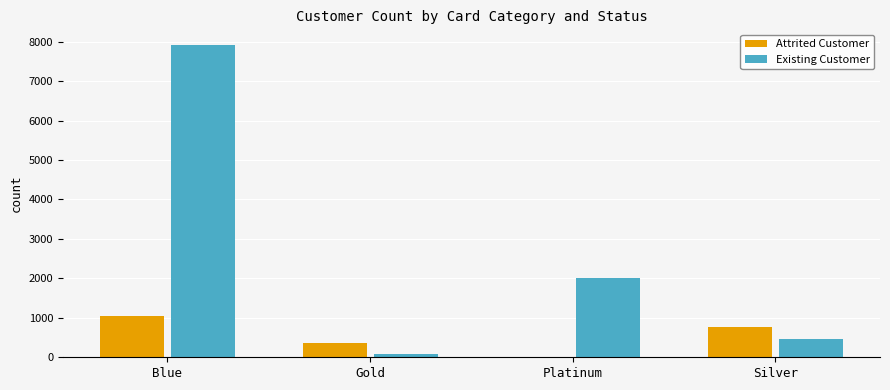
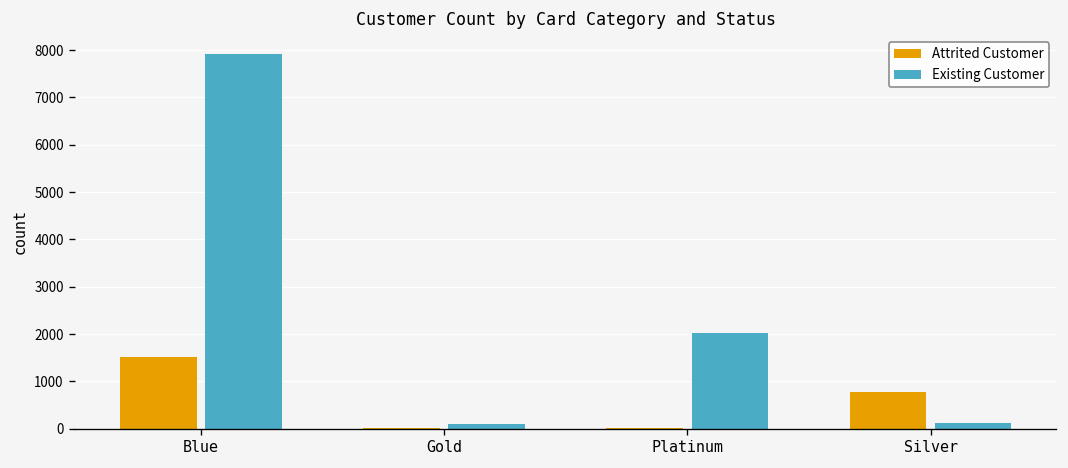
  {
    "Attrited Customer": {
-     "Blue": 1000,
-     "Gold": 400,
+     "Blue": 1500,
+     "Gold": 0,
      "Silver": 800
    },
    "Existing Customer": {
      "Blue": 7900,
      "Gold": 100,
      "Platinum": 2000,
-     "Silver": 500
+     "Silver": 100
    }
  }
